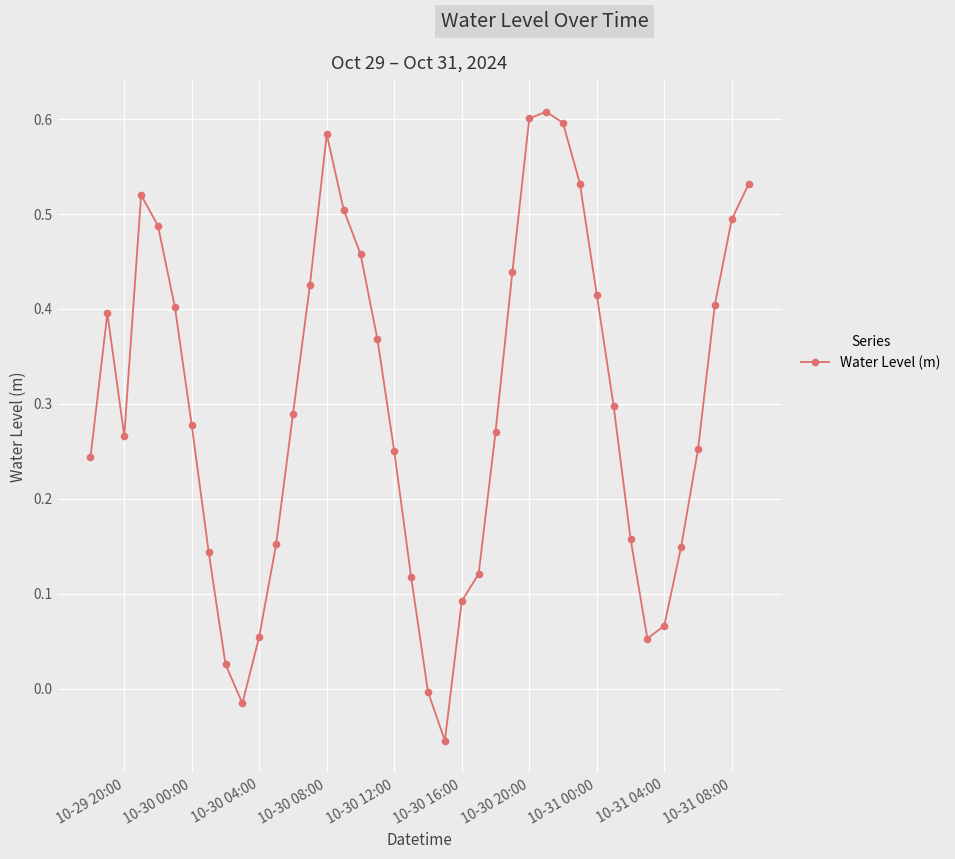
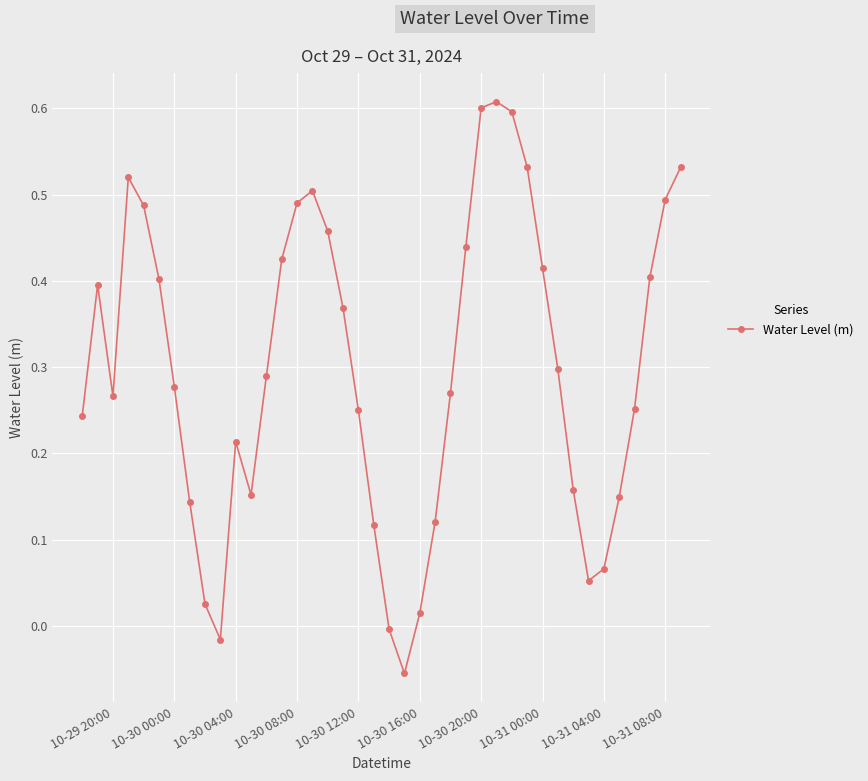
  {
    "10-29 20:00": 0.27,
    "10-30 00:00": 0.28,
-   "10-30 04:00": 0.05,
-   "10-30 08:00": 0.58,
+   "10-30 04:00": 0.21,
+   "10-30 08:00": 0.49,
    "10-30 12:00": 0.25,
-   "10-30 16:00": 0.09,
+   "10-30 16:00": 0.01,
    "10-30 20:00": 0.60,
    "10-31 00:00": 0.41,
    "10-31 04:00": 0.07,
    "10-31 08:00": 0.49
  }
